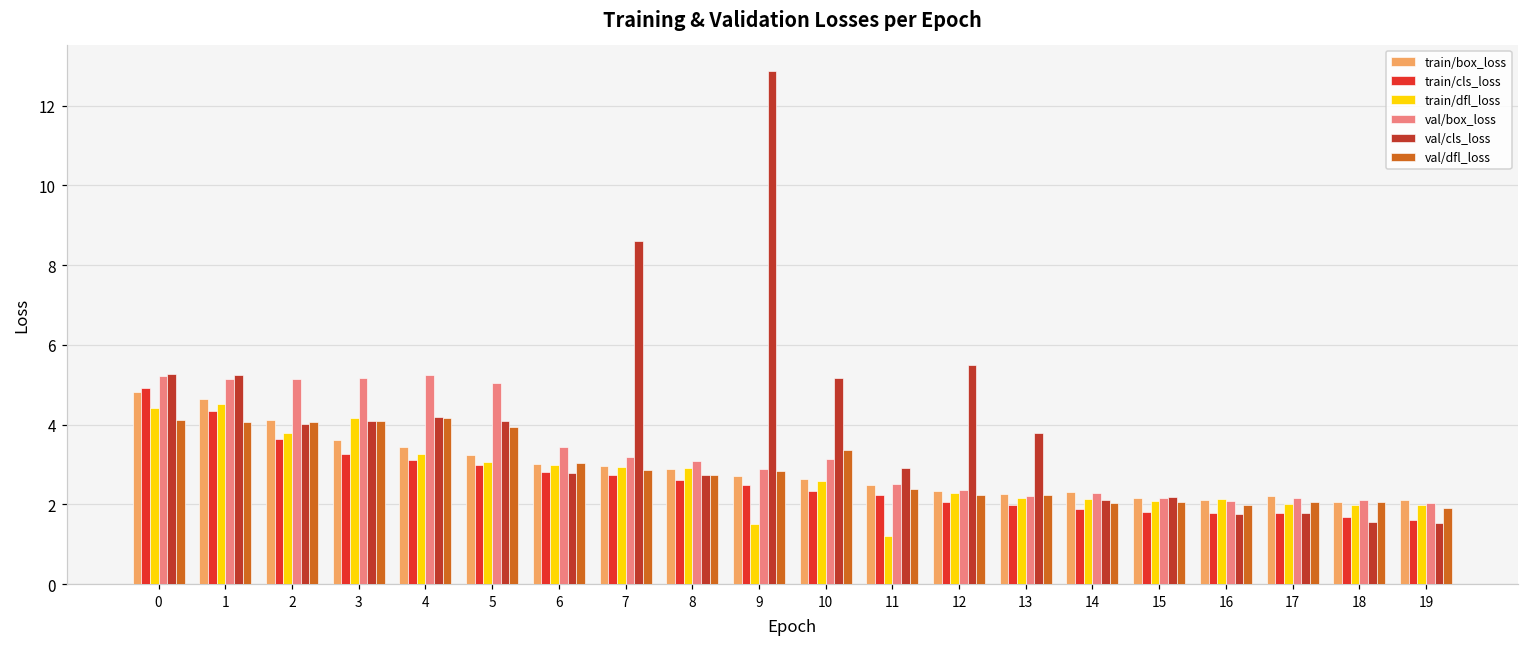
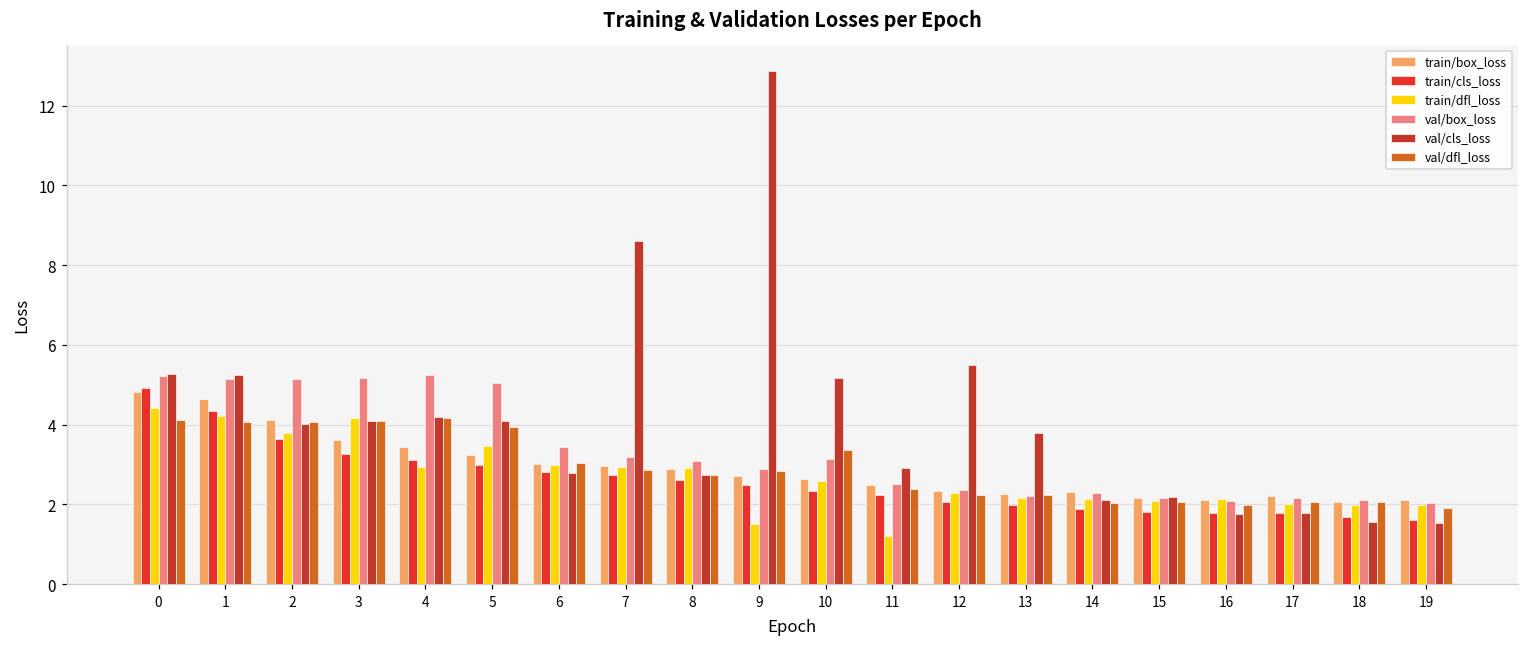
  {
    "train/dfl_loss": {
      "0": 4.4,
-     "1": 4.5,
+     "1": 4.2,
      "2": 3.8,
      "3": 4.2,
-     "4": 3.3,
-     "5": 3.1,
+     "4": 2.9,
+     "5": 3.5,
      "6": 3.0,
      "7": 2.9,
      "8": 2.9,
      "9": 1.5,
      "10": 2.6,
      "11": 1.2,
      "12": 2.3,
      "13": 2.2,
      "14": 2.1,
      "15": 2.1,
      "16": 2.1,
      "17": 2.0,
      "18": 2.0,
      "19": 2.0
    }
  }
